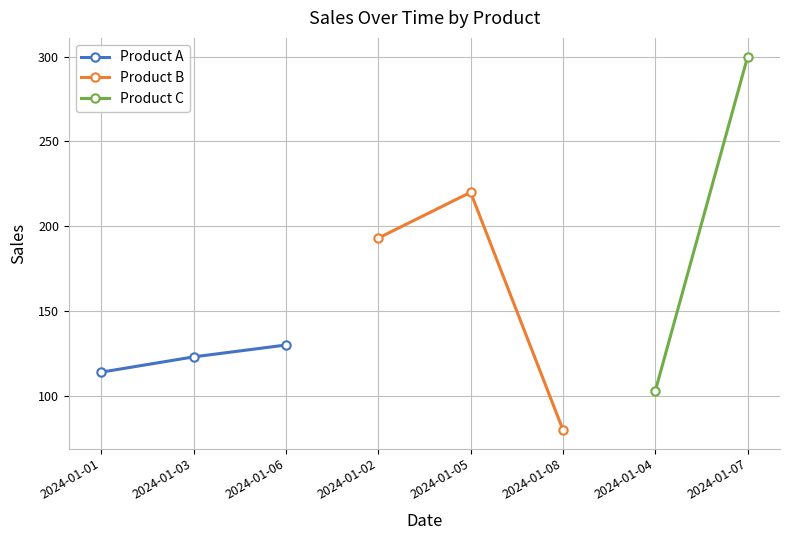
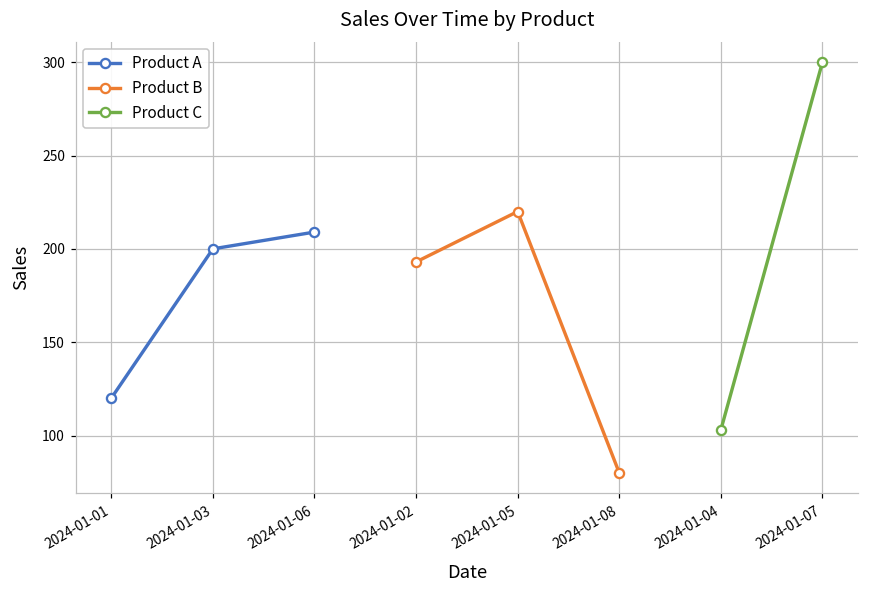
  {
    "Product A": {
-     "2024-01-01": 114,
-     "2024-01-03": 123,
-     "2024-01-06": 130
+     "2024-01-01": 120,
+     "2024-01-03": 200,
+     "2024-01-06": 209
    },
    "Product B": {
      "2024-01-02": 193,
      "2024-01-05": 220,
      "2024-01-08": 80
    },
    "Product C": {
      "2024-01-04": 103,
      "2024-01-07": 300
    }
  }
